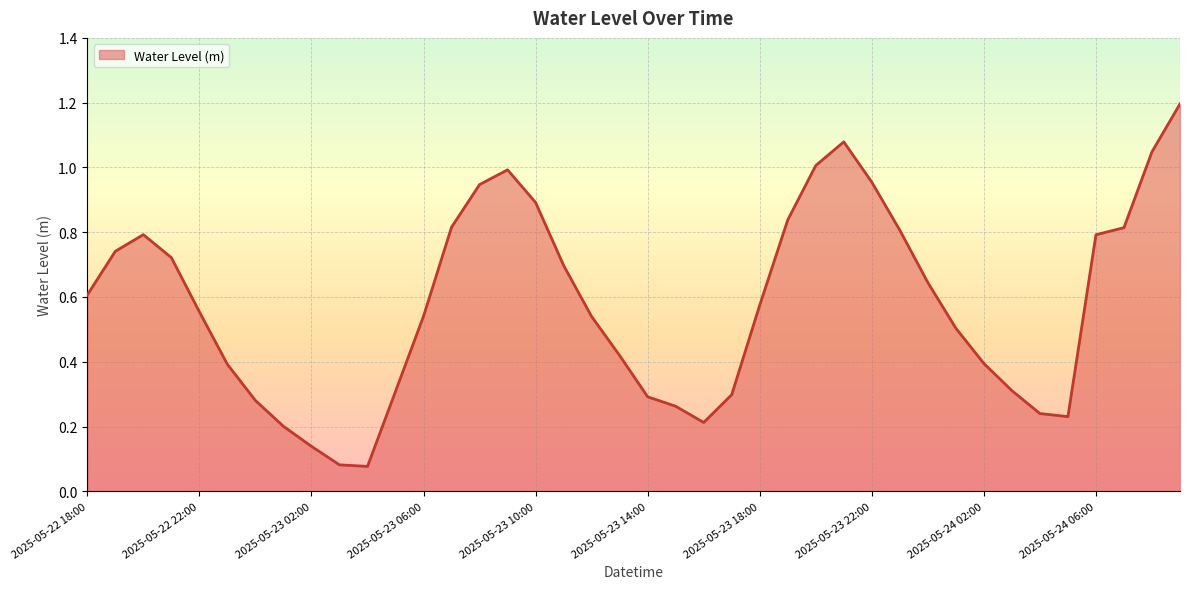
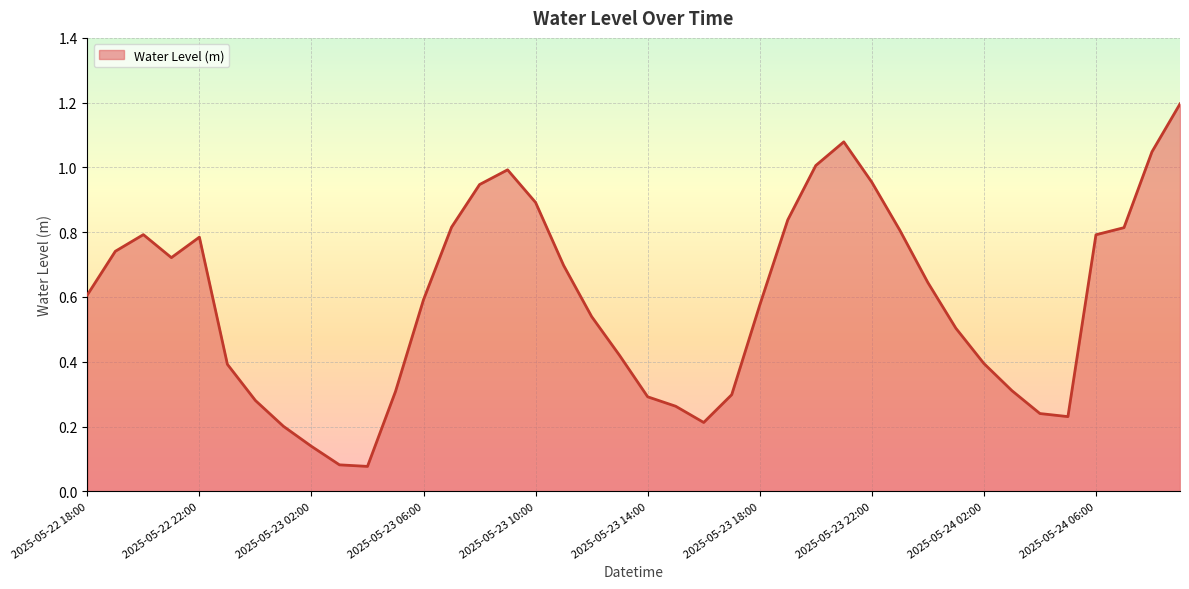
  {
    "2025-05-22 18:00": 0.61,
-   "2025-05-22 22:00": 0.55,
+   "2025-05-22 22:00": 0.78,
    "2025-05-23 02:00": 0.14,
-   "2025-05-23 06:00": 0.54,
+   "2025-05-23 06:00": 0.59,
    "2025-05-23 10:00": 0.89,
    "2025-05-23 14:00": 0.29,
    "2025-05-23 18:00": 0.57,
    "2025-05-23 22:00": 0.95,
    "2025-05-24 02:00": 0.39,
    "2025-05-24 06:00": 0.79
  }
